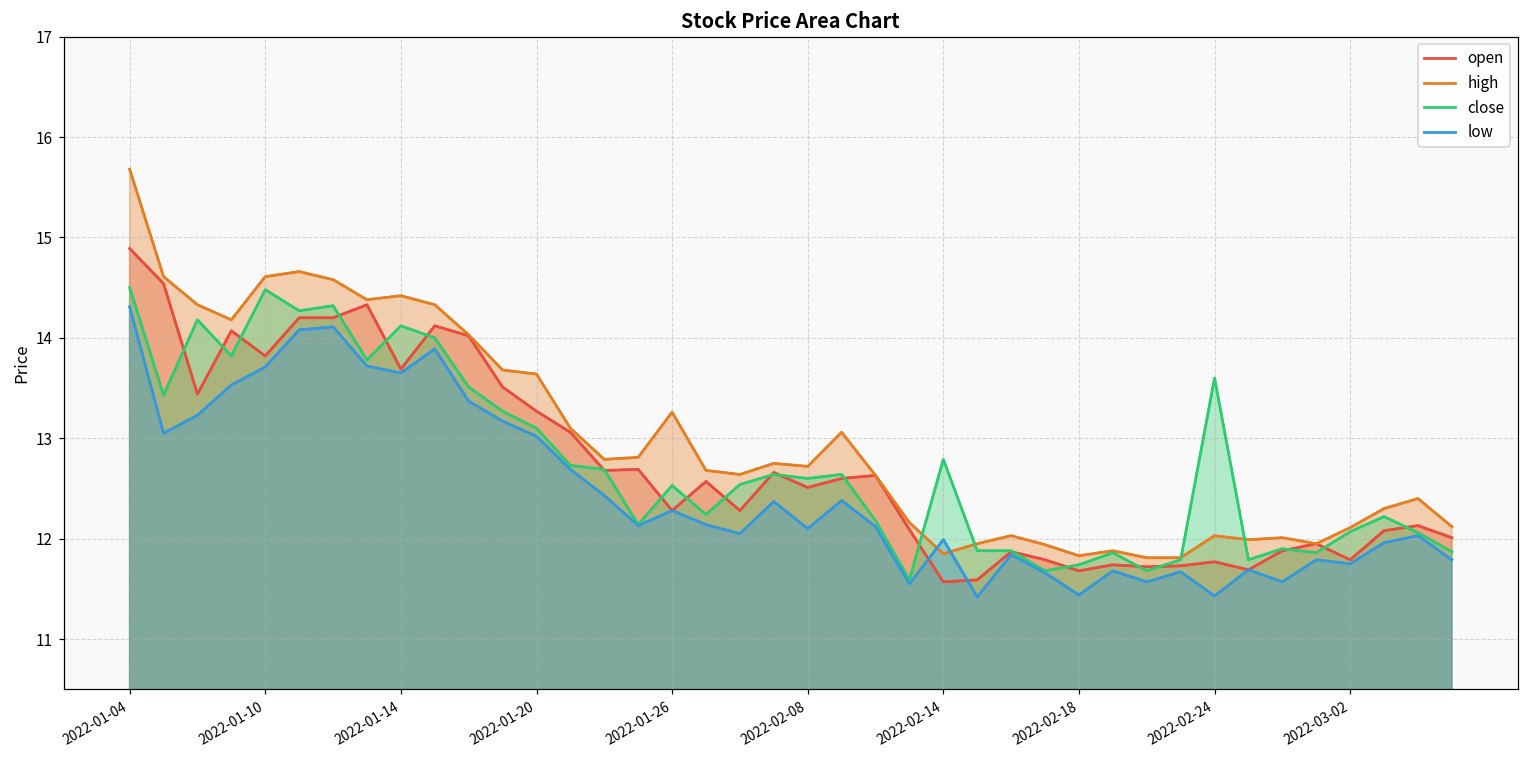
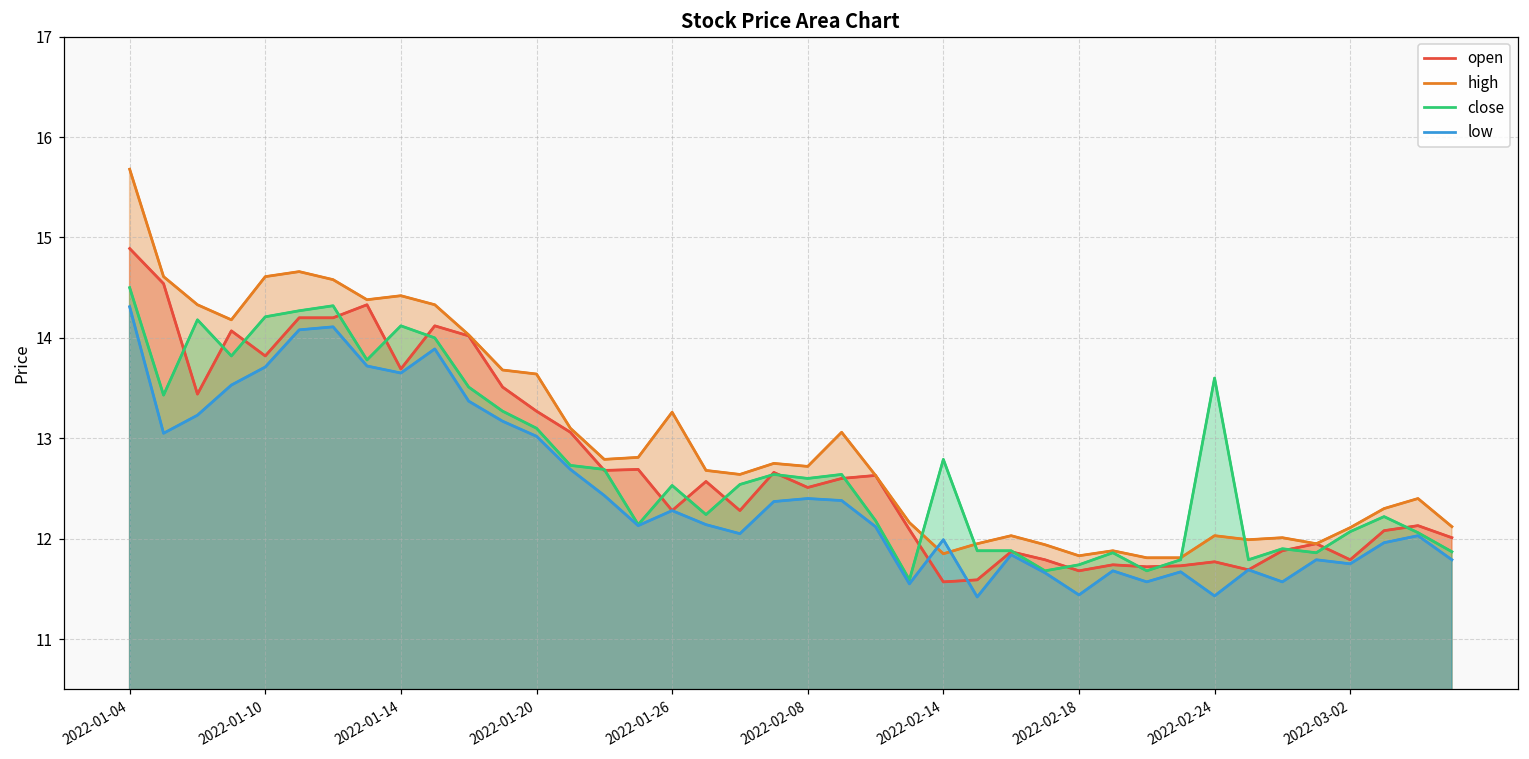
  {
    "close": {
      "2022-01-04": 14.5,
-     "2022-01-10": 14.5,
+     "2022-01-10": 14.2,
      "2022-01-14": 14.1,
      "2022-01-20": 13.1,
      "2022-01-26": 12.5,
      "2022-02-08": 12.6,
      "2022-02-14": 12.8,
      "2022-02-18": 11.7,
      "2022-02-24": 13.6,
      "2022-03-02": 12.1
    },
    "low": {
      "2022-01-04": 14.3,
      "2022-01-10": 13.7,
      "2022-01-14": 13.7,
      "2022-01-20": 13.0,
-     "2022-02-08": 12.1,
+     "2022-02-08": 12.4,
      "2022-02-14": 12.0,
      "2022-02-18": 11.4,
      "2022-02-24": 11.4,
      "2022-03-02": 11.8
    }
  }
